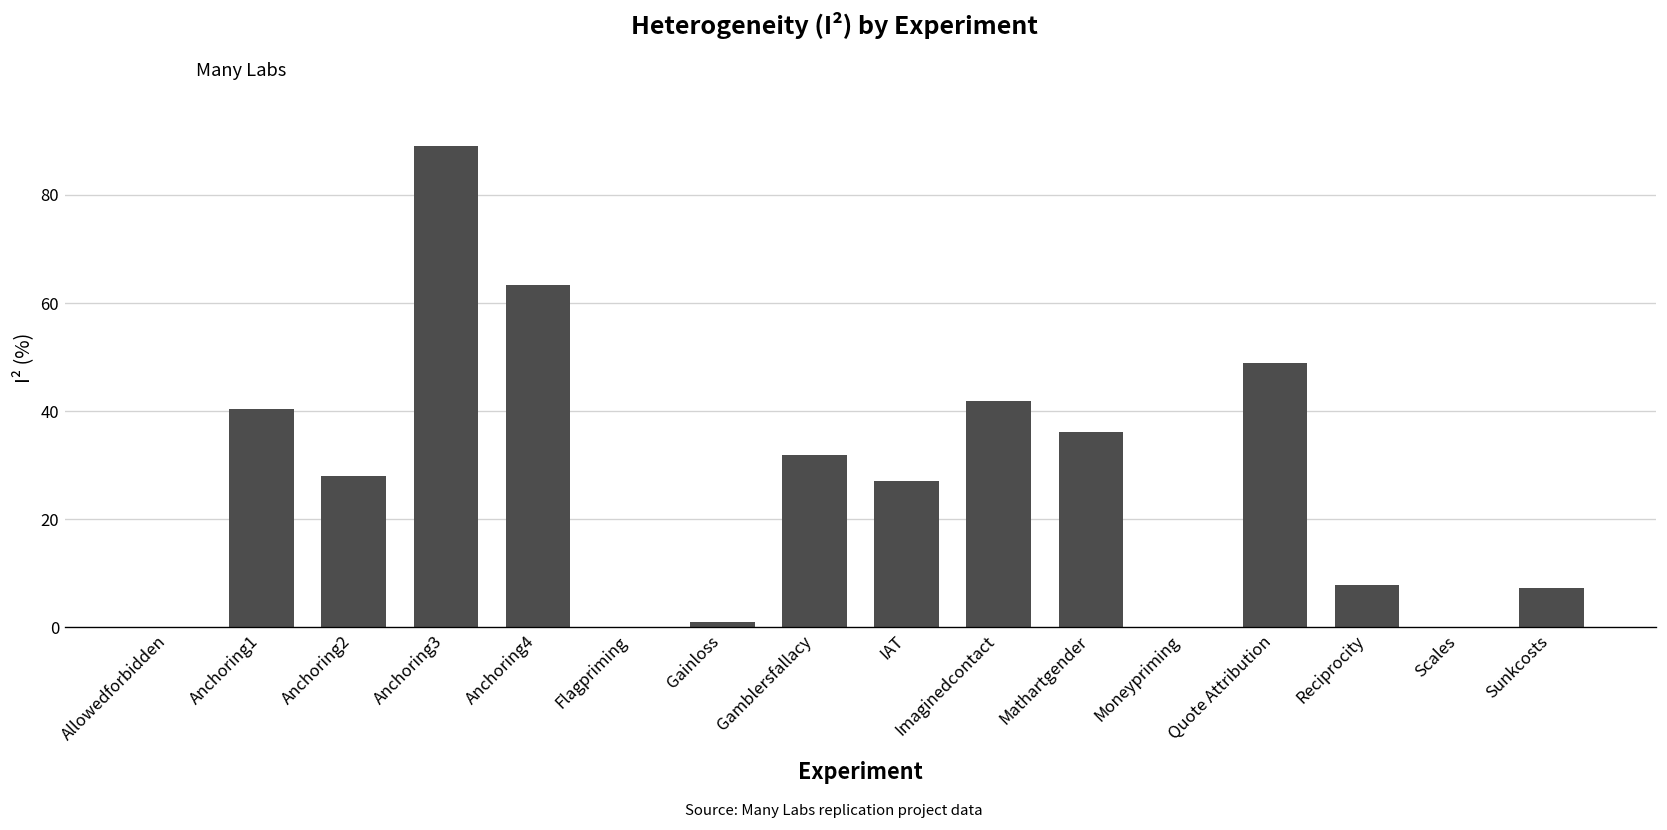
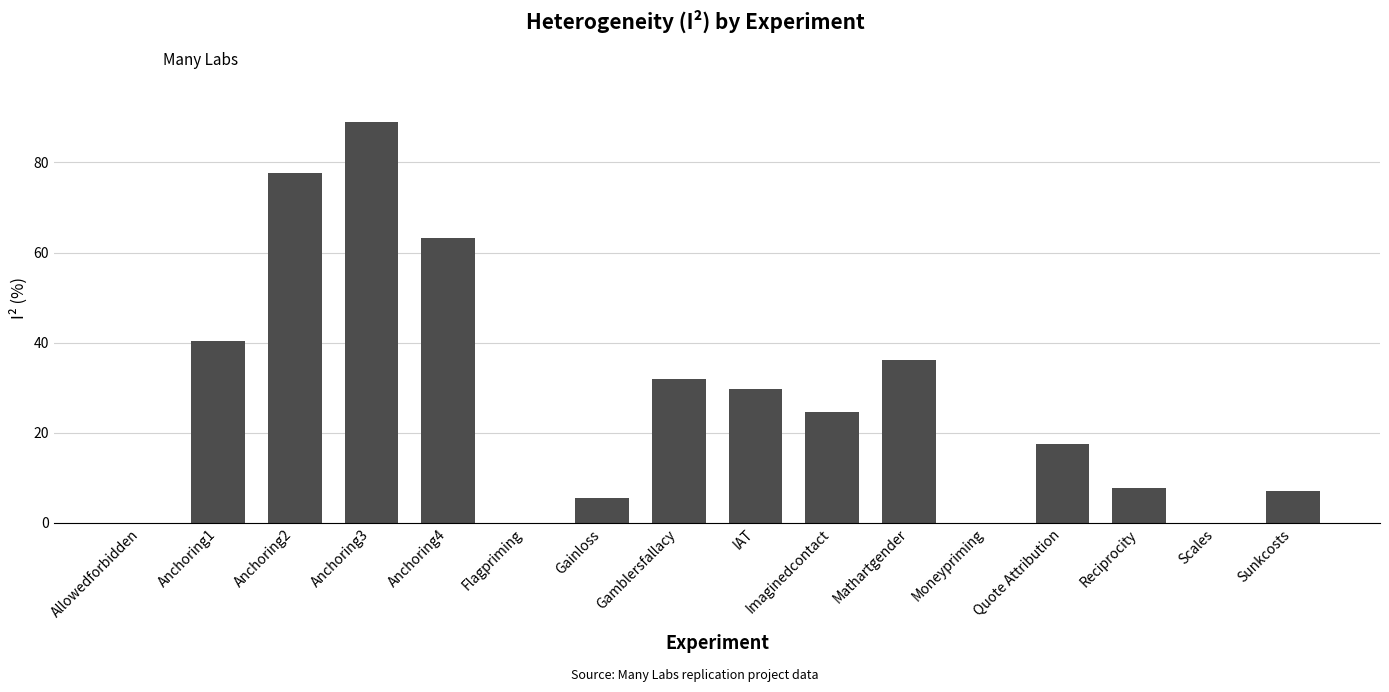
  {
    "Allowedforbidden": 0,
    "Anchoring1": 40,
-   "Anchoring2": 28,
+   "Anchoring2": 78,
    "Anchoring3": 89,
    "Anchoring4": 63,
    "Flagpriming": 0,
-   "Gainloss": 1,
+   "Gainloss": 5,
    "Gamblersfallacy": 32,
-   "IAT": 27,
-   "Imaginedcontact": 42,
+   "IAT": 30,
+   "Imaginedcontact": 25,
    "Mathartgender": 36,
    "Moneypriming": 0,
-   "Quote Attribution": 49,
+   "Quote Attribution": 17,
    "Reciprocity": 8,
    "Scales": 0,
    "Sunkcosts": 7
  }
